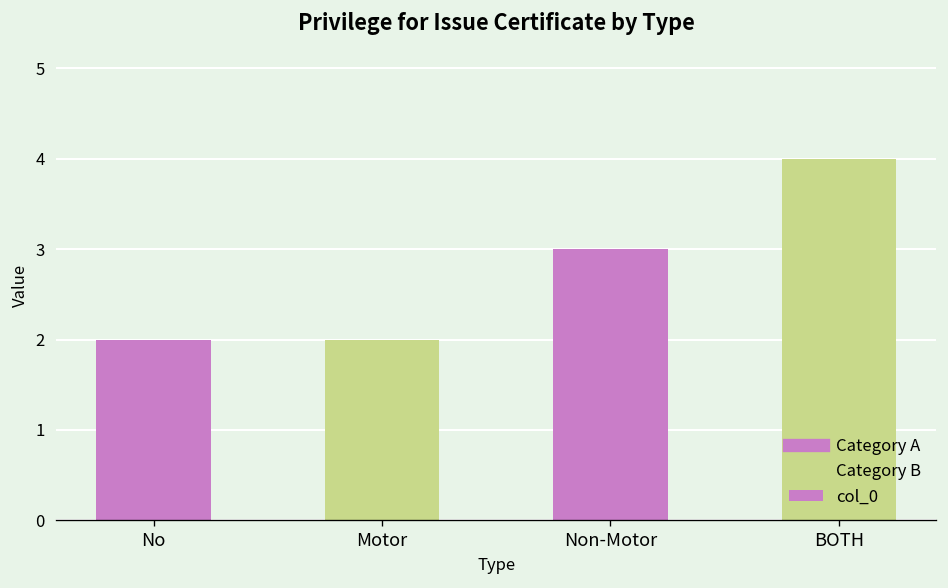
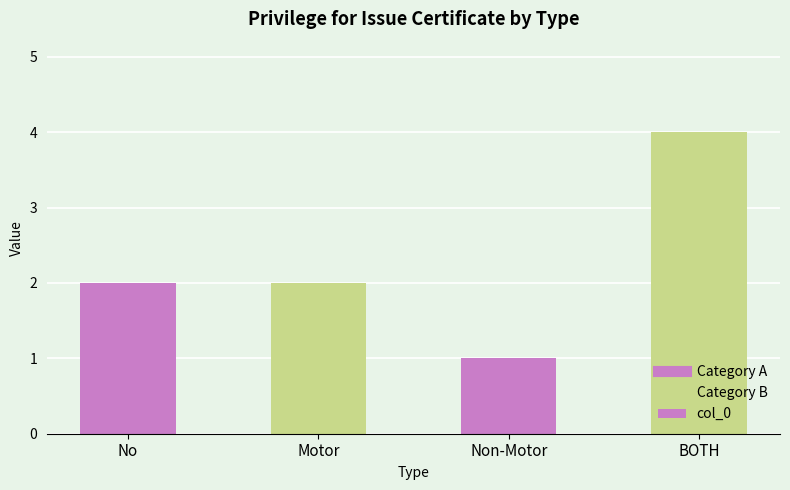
  {
    "No": 2,
    "Motor": 2,
-   "Non-Motor": 3,
+   "Non-Motor": 1,
    "BOTH": 4
  }
